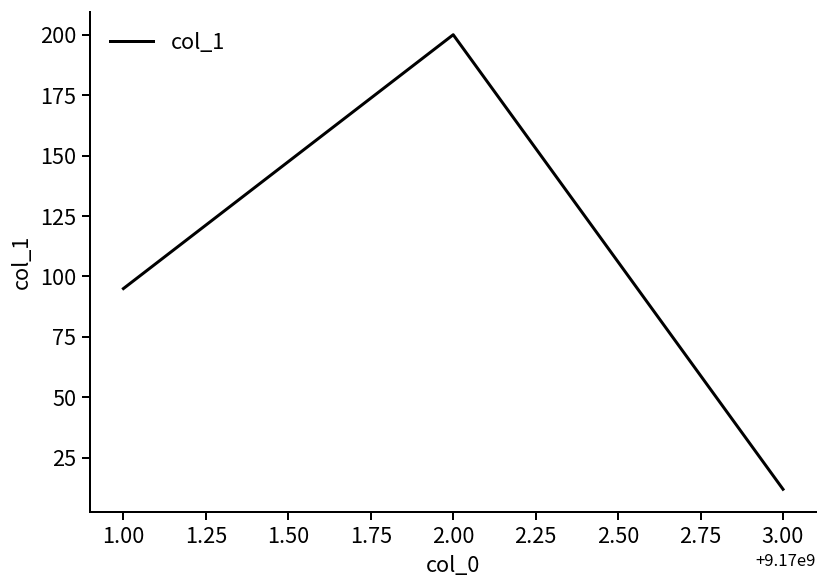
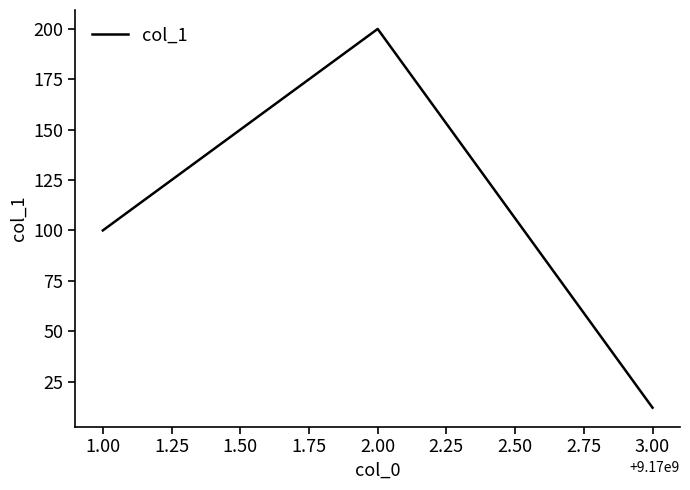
  {
-   "1.00": 95,
+   "1.00": 100,
    "2.00": 200,
    "3.00": 12
  }
